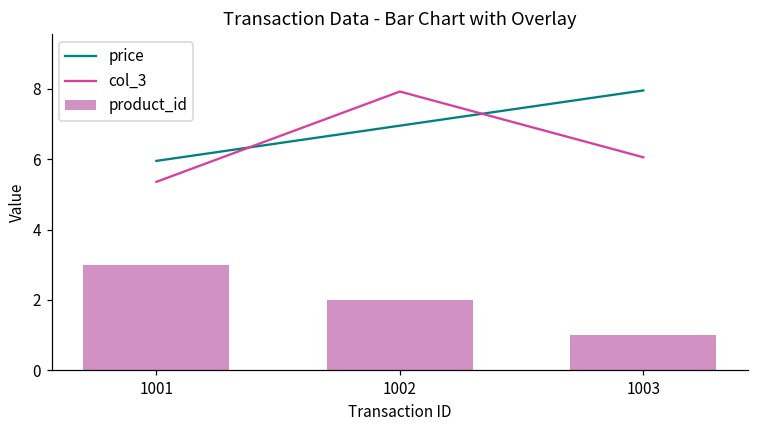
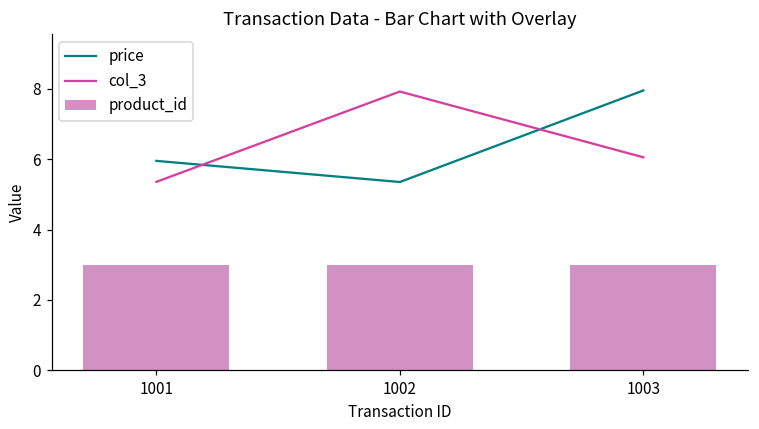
  {
    "price": {
      "1001": 6.0,
-     "1002": 7.0,
+     "1002": 5.4,
      "1003": 8.0
    },
    "product_id": {
      "1001": 3,
-     "1002": 2,
-     "1003": 1
+     "1002": 3,
+     "1003": 3
    },
    "col_3": {
      "1001": 5.4,
      "1002": 7.9,
      "1003": 6.1
    }
  }
